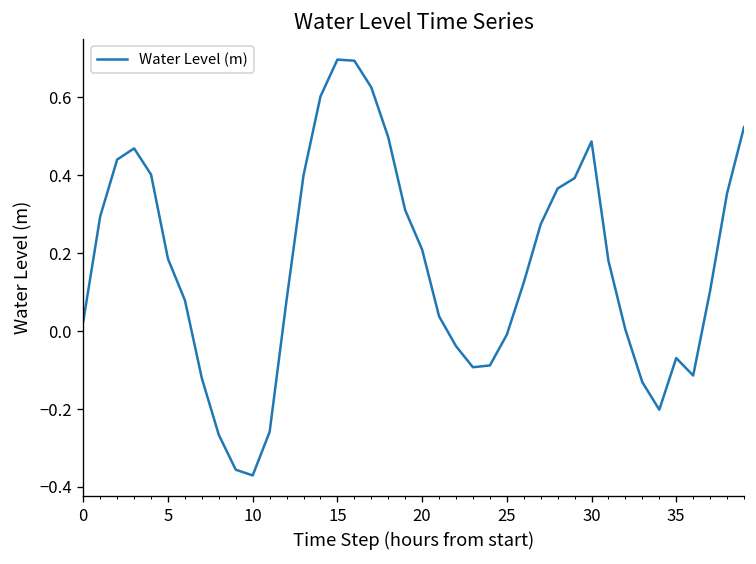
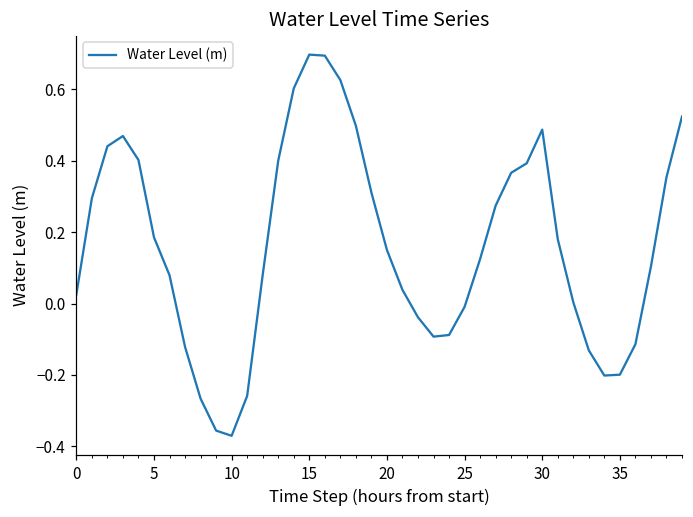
  {
    "0": 0.03,
    "5": 0.19,
    "10": -0.37,
    "15": 0.70,
-   "20": 0.21,
+   "20": 0.15,
    "25": -0.01,
    "30": 0.49,
-   "35": -0.07
+   "35": -0.20
  }
